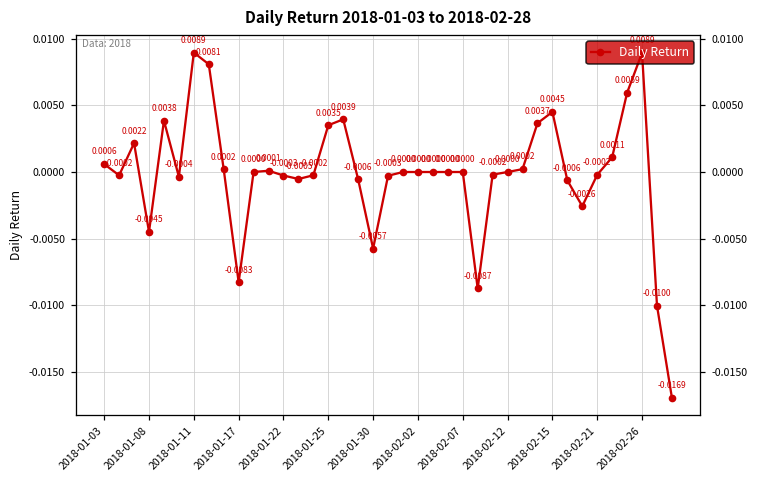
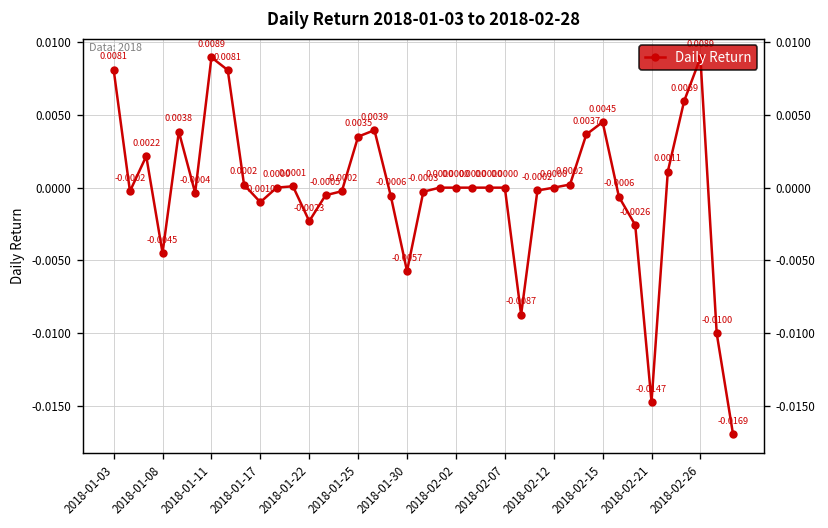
  {
-   "2018-01-03": 0.0006,
+   "2018-01-03": 0.0081,
    "2018-01-08": -0.0045,
    "2018-01-11": 0.0089,
-   "2018-01-17": -0.0083,
-   "2018-01-22": -0.0003,
+   "2018-01-17": -0.0010,
+   "2018-01-22": -0.0023,
    "2018-01-30": -0.0057,
    "2018-02-15": 0.0045,
-   "2018-02-21": -0.0002
+   "2018-02-21": -0.0147
  }
